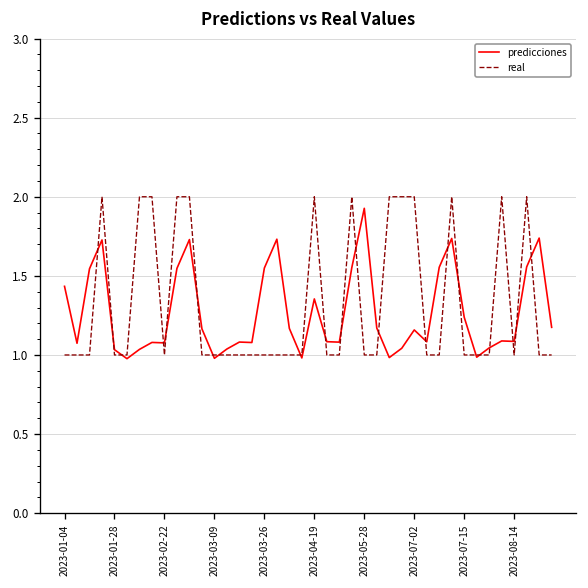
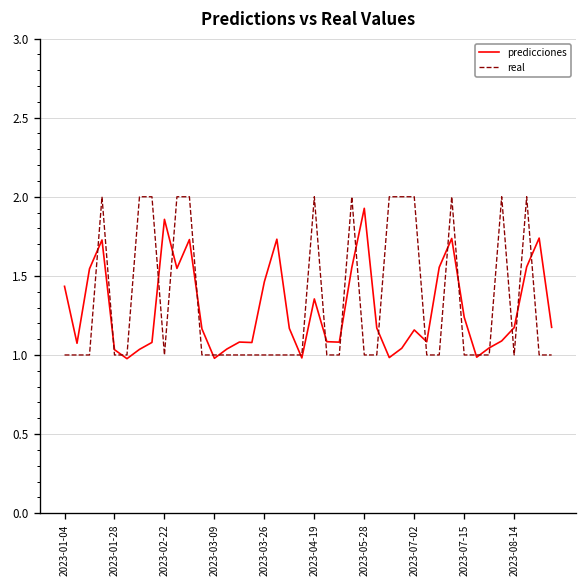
  {
    "predicciones": {
      "2023-01-04": 1.43,
      "2023-01-28": 1.03,
-     "2023-02-22": 1.08,
+     "2023-02-22": 1.86,
      "2023-03-09": 0.98,
-     "2023-03-26": 1.55,
+     "2023-03-26": 1.46,
      "2023-04-19": 1.35,
      "2023-05-28": 1.93,
      "2023-07-02": 1.16,
      "2023-07-15": 1.24,
-     "2023-08-14": 1.09
+     "2023-08-14": 1.17
    },
    "real": {
      "2023-01-04": 1.00,
      "2023-01-28": 1.00,
      "2023-02-22": 1.00,
      "2023-03-09": 1.00,
      "2023-03-26": 1.00,
      "2023-04-19": 2.00,
      "2023-05-28": 1.00,
      "2023-07-02": 2.00,
      "2023-07-15": 1.00,
      "2023-08-14": 1.00
    }
  }
